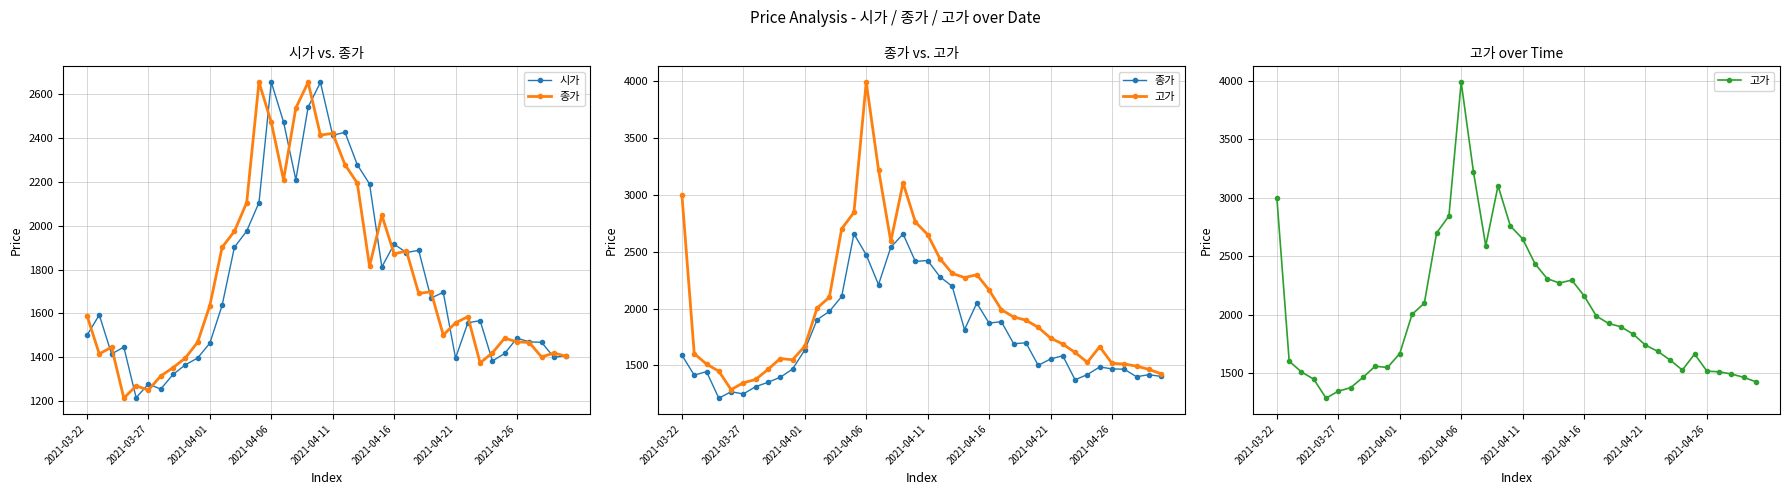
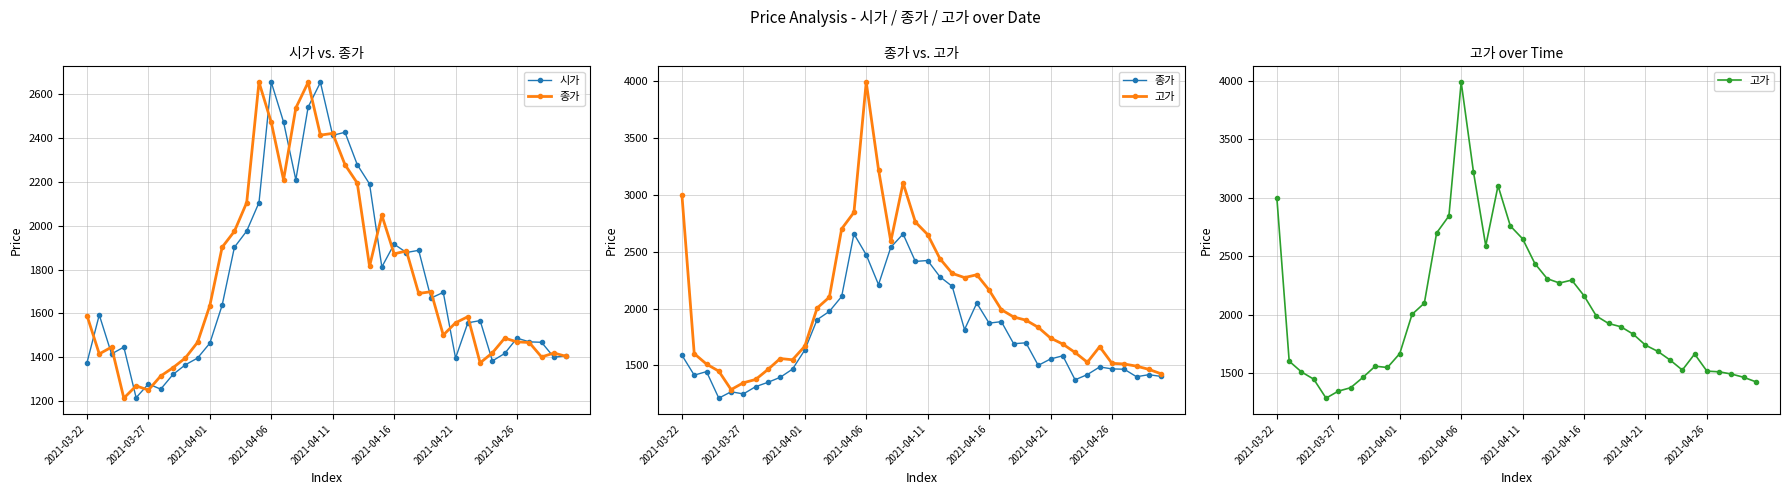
  {
    "시가 vs. 종가": {
      "시가": {
-       "2021-03-22": 1500,
+       "2021-03-22": 1380,
        "2021-03-27": 1280,
        "2021-04-01": 1460,
        "2021-04-06": 2660,
        "2021-04-16": 1920,
        "2021-04-21": 1400,
        "2021-04-26": 1490
      }
    },
    "종가 vs. 고가": {
      "종가": {
        "2021-03-22": 1590,
        "2021-03-27": 1250,
        "2021-04-01": 1640,
        "2021-04-06": 2470,
        "2021-04-11": 2420,
        "2021-04-16": 1870,
        "2021-04-21": 1560,
        "2021-04-26": 1470
      }
    },
    "고가 over Time": {
      "2021-03-22": 3000,
      "2021-03-27": 1350,
      "2021-04-01": 1670,
      "2021-04-06": 3990,
      "2021-04-11": 2650,
      "2021-04-16": 2160,
      "2021-04-21": 1740,
      "2021-04-26": 1520
    }
  }
